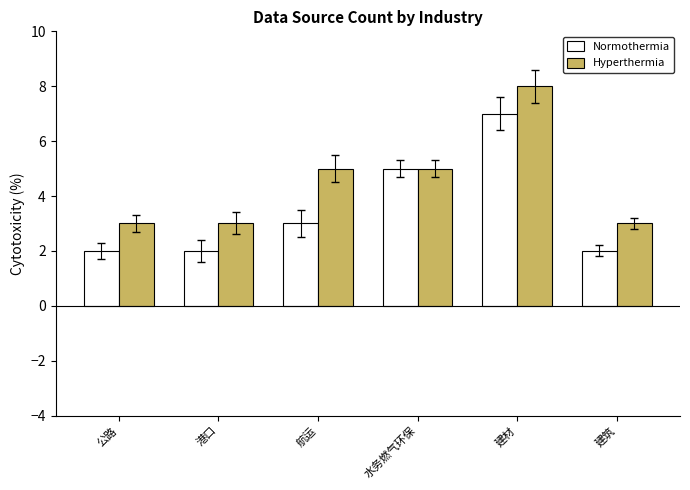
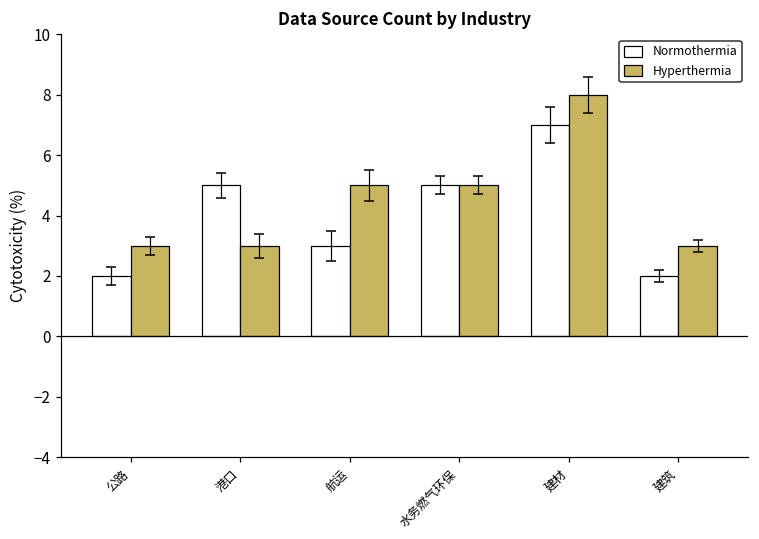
  {
    "Normothermia": {
      "公路": 2,
-     "港口": 2,
+     "港口": 5,
      "航运": 3,
      "水务燃气环保": 5,
      "建材": 7,
      "建筑": 2
    },
    "Hyperthermia": {
      "公路": 3,
      "港口": 3,
      "航运": 5,
      "水务燃气环保": 5,
      "建材": 8,
      "建筑": 3
    }
  }
